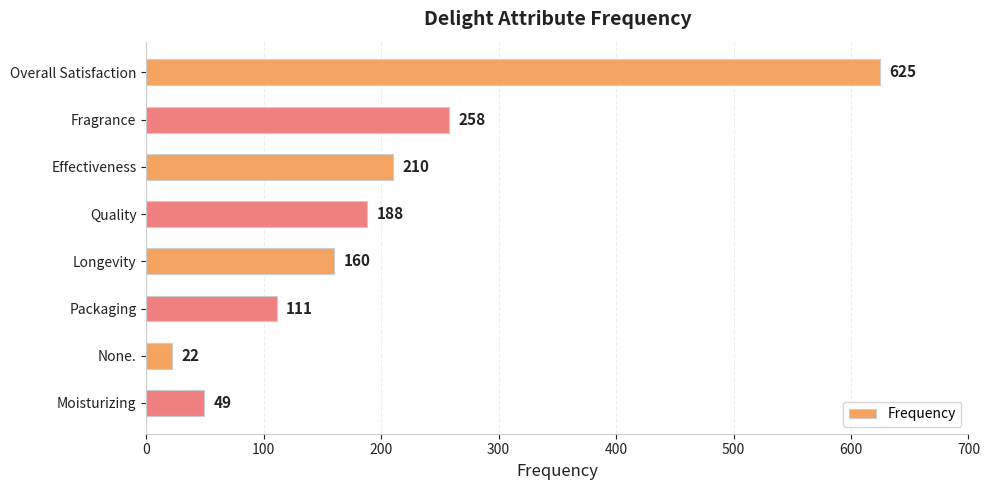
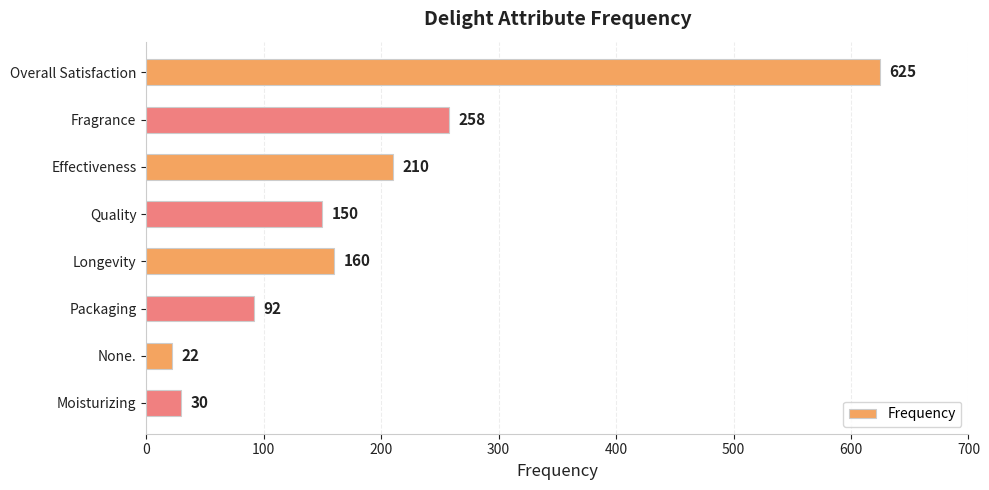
  {
    "Overall Satisfaction": 625,
    "Fragrance": 258,
    "Effectiveness": 210,
-   "Quality": 188,
+   "Quality": 150,
    "Longevity": 160,
-   "Packaging": 111,
+   "Packaging": 92,
    "None.": 22,
-   "Moisturizing": 49
+   "Moisturizing": 30
  }
